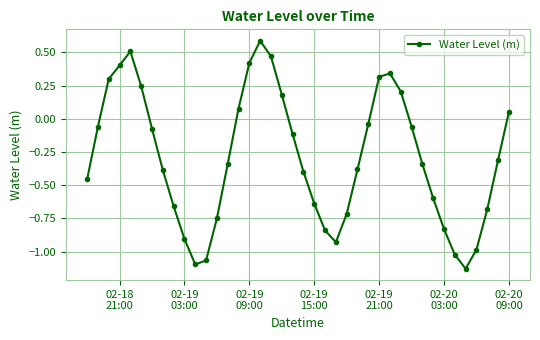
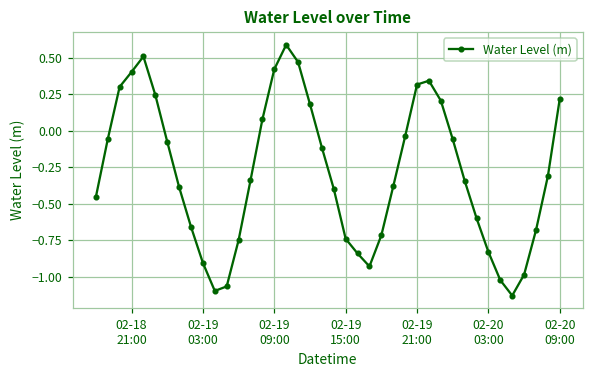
  {
    "02-18 21:00": 0.40,
    "02-19 03:00": -0.90,
    "02-19 09:00": 0.42,
-   "02-19 15:00": -0.64,
+   "02-19 15:00": -0.74,
    "02-19 21:00": 0.32,
    "02-20 03:00": -0.83,
-   "02-20 09:00": 0.05
+   "02-20 09:00": 0.22
  }
